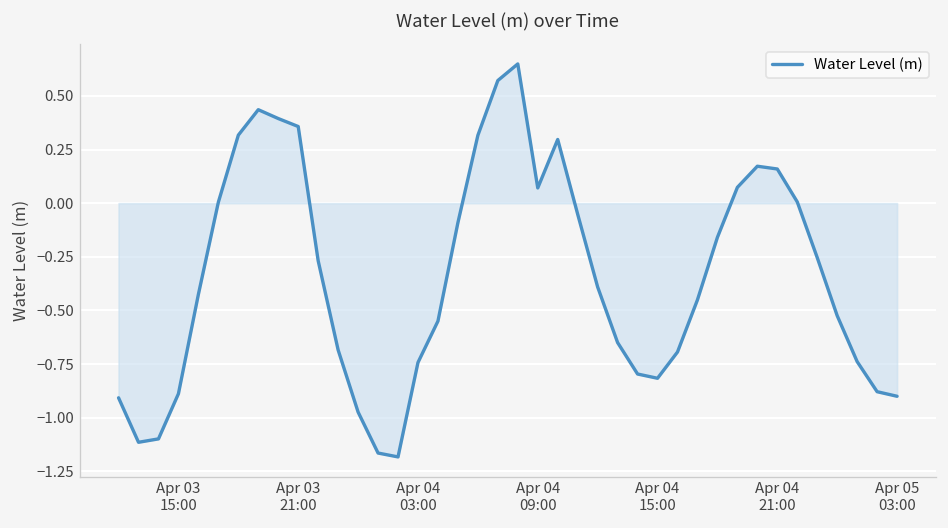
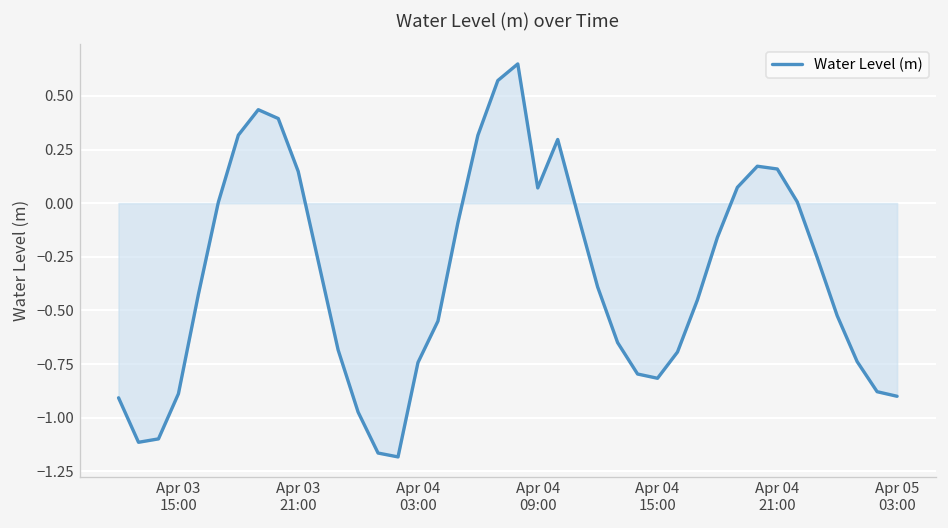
  {
    "Water Level (m)": {
      "Apr 03 15:00": -0.89,
-     "Apr 03 21:00": 0.36,
+     "Apr 03 21:00": 0.15,
      "Apr 04 03:00": -0.74,
      "Apr 04 15:00": -0.82,
      "Apr 05 03:00": -0.90
    }
  }
